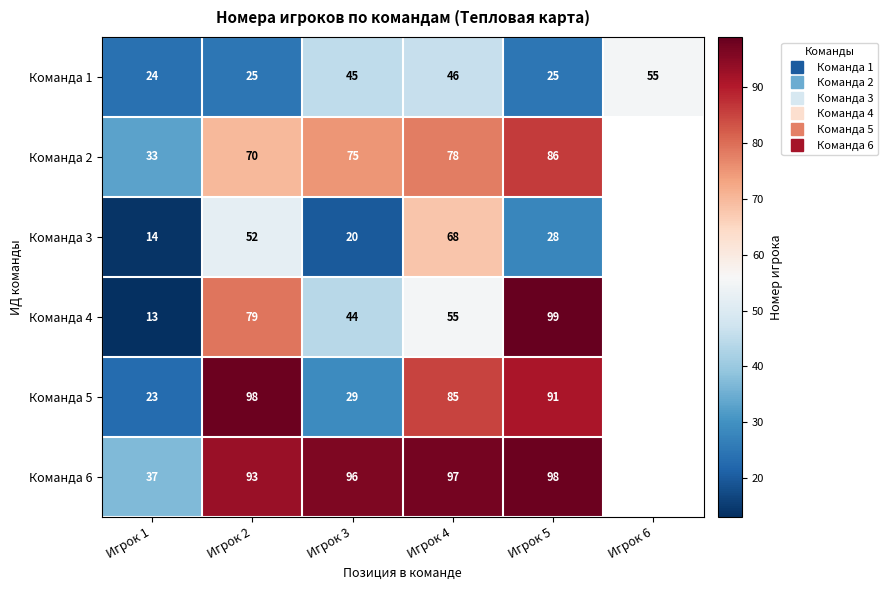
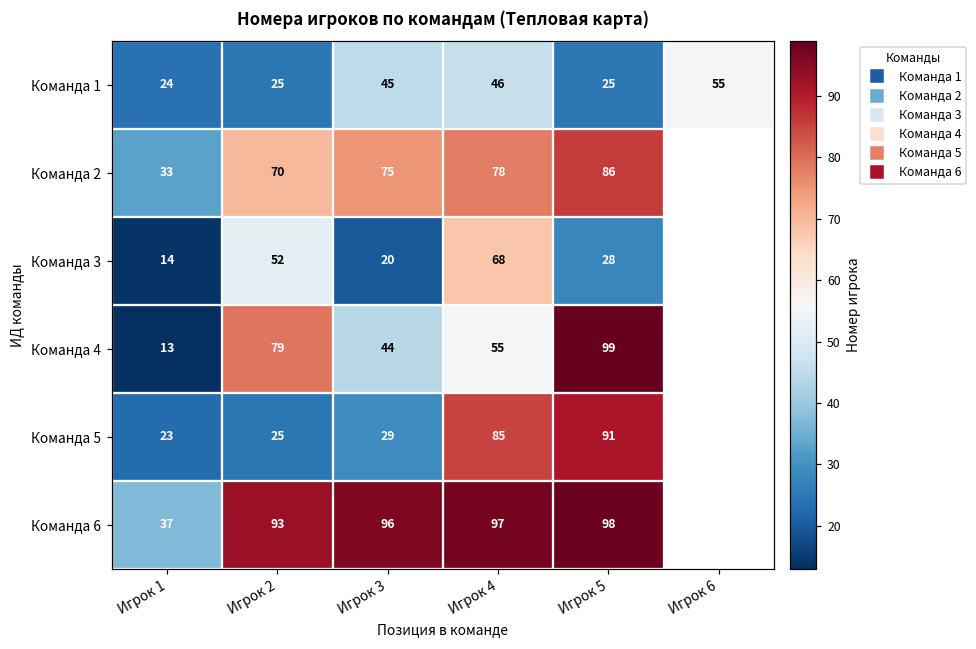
  {
    "Команда 1": {
      "Игрок 1": 24,
      "Игрок 2": 25,
      "Игрок 3": 45,
      "Игрок 4": 46,
      "Игрок 5": 25,
      "Игрок 6": 55
    },
    "Команда 2": {
      "Игрок 1": 33,
      "Игрок 2": 70,
      "Игрок 3": 75,
      "Игрок 4": 78,
      "Игрок 5": 86
    },
    "Команда 3": {
      "Игрок 1": 14,
      "Игрок 2": 52,
      "Игрок 3": 20,
      "Игрок 4": 68,
      "Игрок 5": 28
    },
    "Команда 4": {
      "Игрок 1": 13,
      "Игрок 2": 79,
      "Игрок 3": 44,
      "Игрок 4": 55,
      "Игрок 5": 99
    },
    "Команда 5": {
      "Игрок 1": 23,
-     "Игрок 2": 98,
+     "Игрок 2": 25,
      "Игрок 3": 29,
      "Игрок 4": 85,
      "Игрок 5": 91
    },
    "Команда 6": {
      "Игрок 1": 37,
      "Игрок 2": 93,
      "Игрок 3": 96,
      "Игрок 4": 97,
      "Игрок 5": 98
    }
  }
